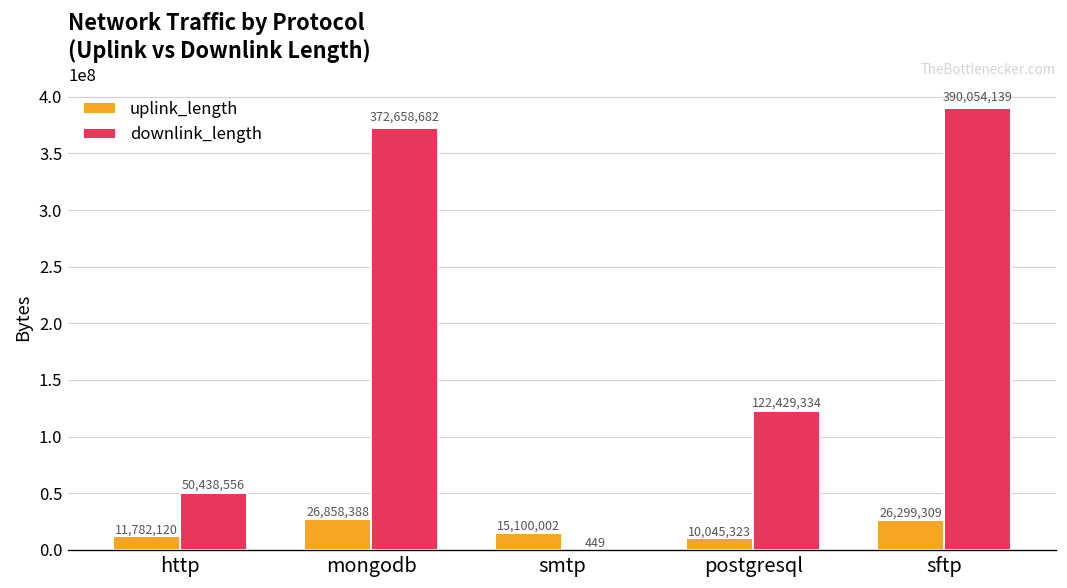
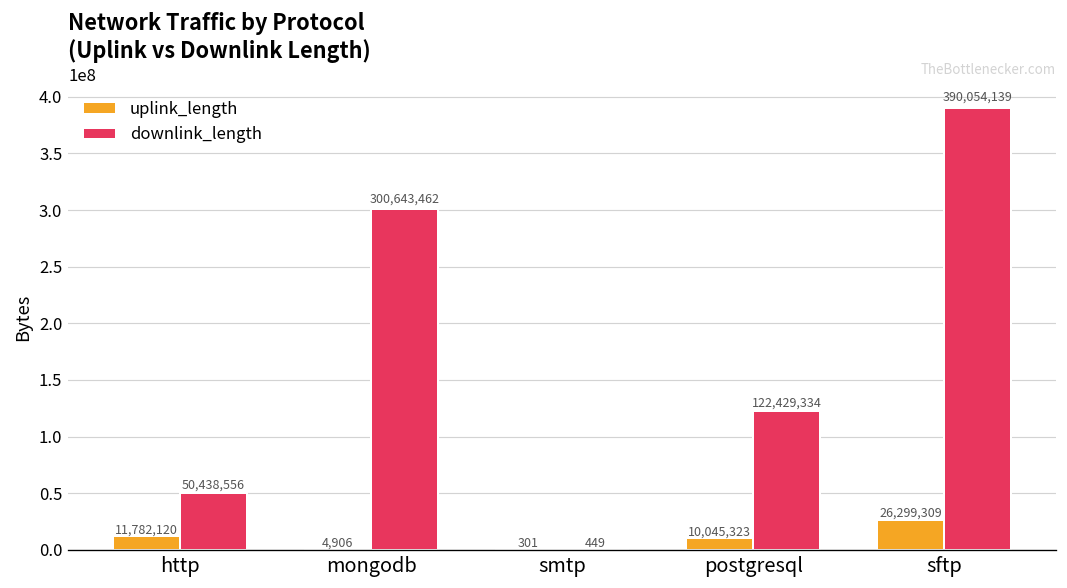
  {
    "uplink_length": {
      "http": "11,782,120",
-     "mongodb": "26,858,388",
-     "smtp": "15,100,002",
+     "mongodb": "4,906",
+     "smtp": "301",
      "postgresql": "10,045,323",
      "sftp": "26,299,309"
    },
    "downlink_length": {
      "http": "50,438,556",
-     "mongodb": "372,658,682",
+     "mongodb": "300,643,462",
      "smtp": "449",
      "postgresql": "122,429,334",
      "sftp": "390,054,139"
    }
  }
